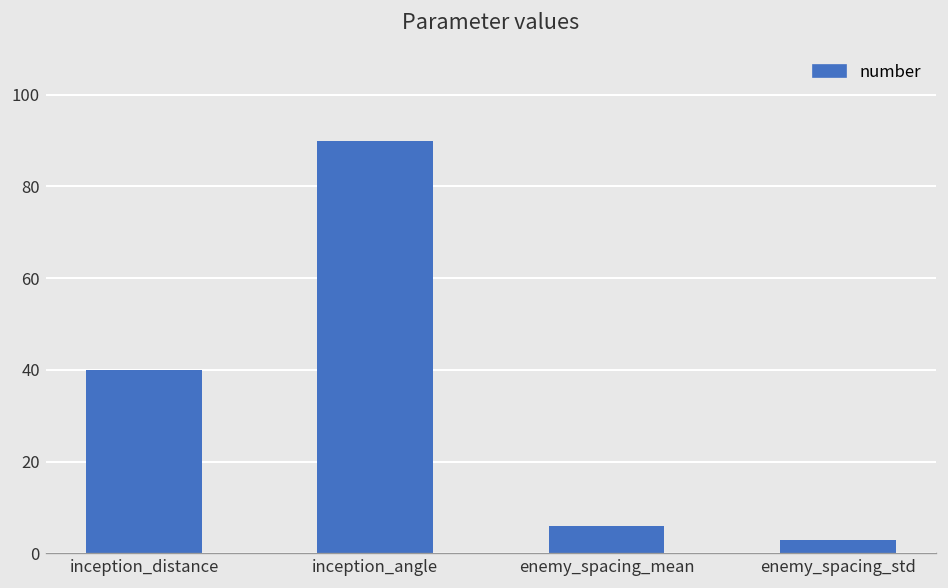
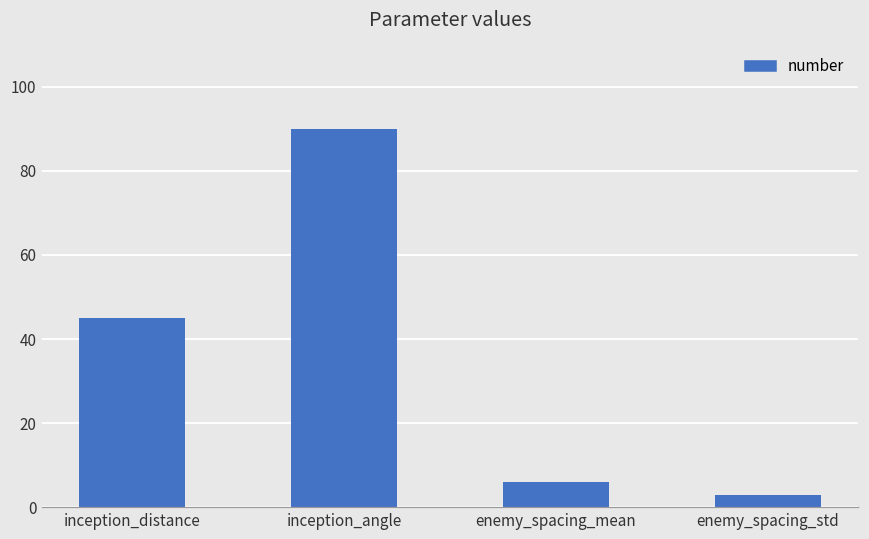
  {
-   "inception_distance": 40,
+   "inception_distance": 45,
    "inception_angle": 90,
    "enemy_spacing_mean": 6,
    "enemy_spacing_std": 3
  }
